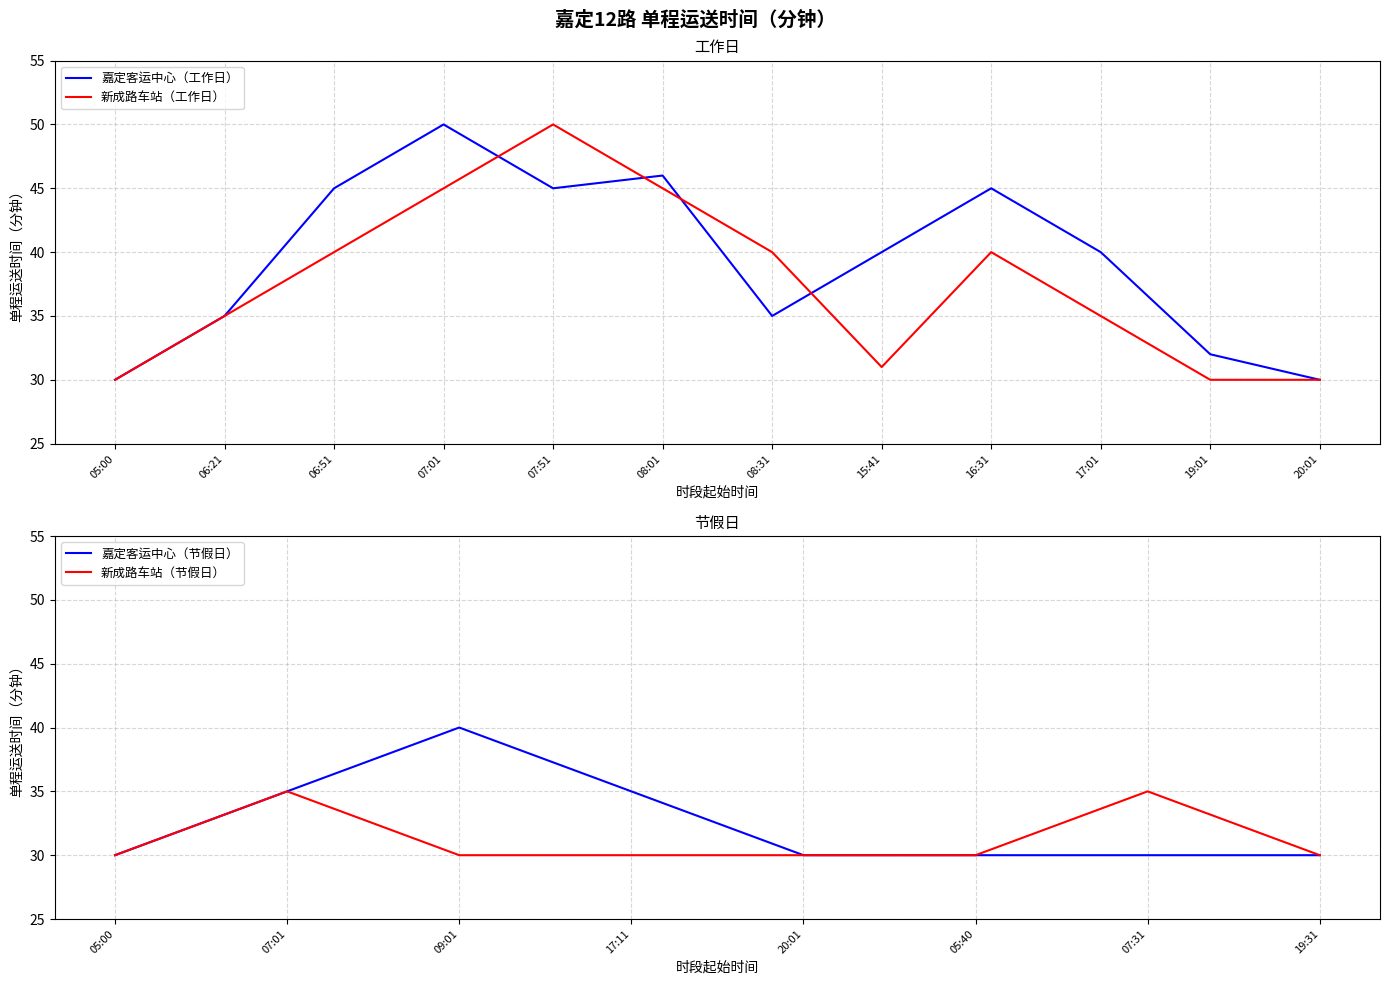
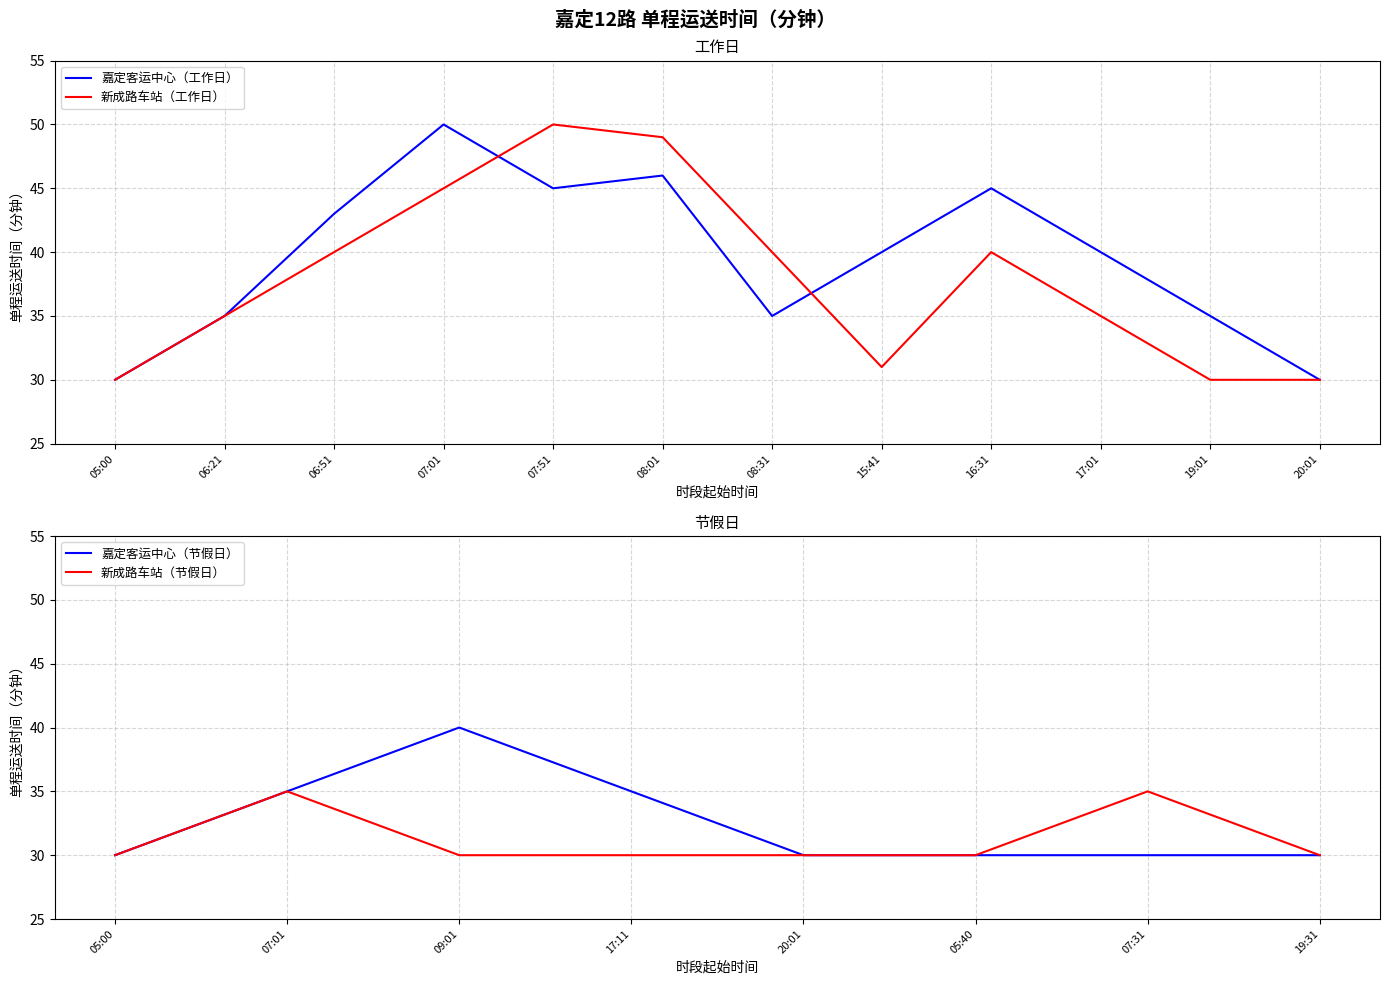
  {
    "工作日": {
      "嘉定客运中心（工作日）": {
-       "06:51": 45,
+       "06:51": 43,
        "07:01": 50,
        "07:51": 45,
        "08:01": 46,
        "08:31": 35,
        "15:41": 40,
        "16:31": 45,
        "17:01": 40,
-       "19:01": 32
+       "19:01": 35
      },
      "新成路车站（工作日）": {
        "06:51": 40,
        "07:01": 45,
        "07:51": 50,
-       "08:01": 45,
+       "08:01": 49,
        "08:31": 40,
        "15:41": 31,
        "16:31": 40,
        "17:01": 35,
        "19:01": 30
      }
    },
    "节假日": {
      "嘉定客运中心（节假日）": {
        "09:01": 40.0,
        "17:11": 35.0,
        "07:31": 30.0
      },
      "新成路车站（节假日）": {
        "09:01": 30.0,
        "17:11": 30.0,
        "07:31": 35.0
      }
    }
  }
